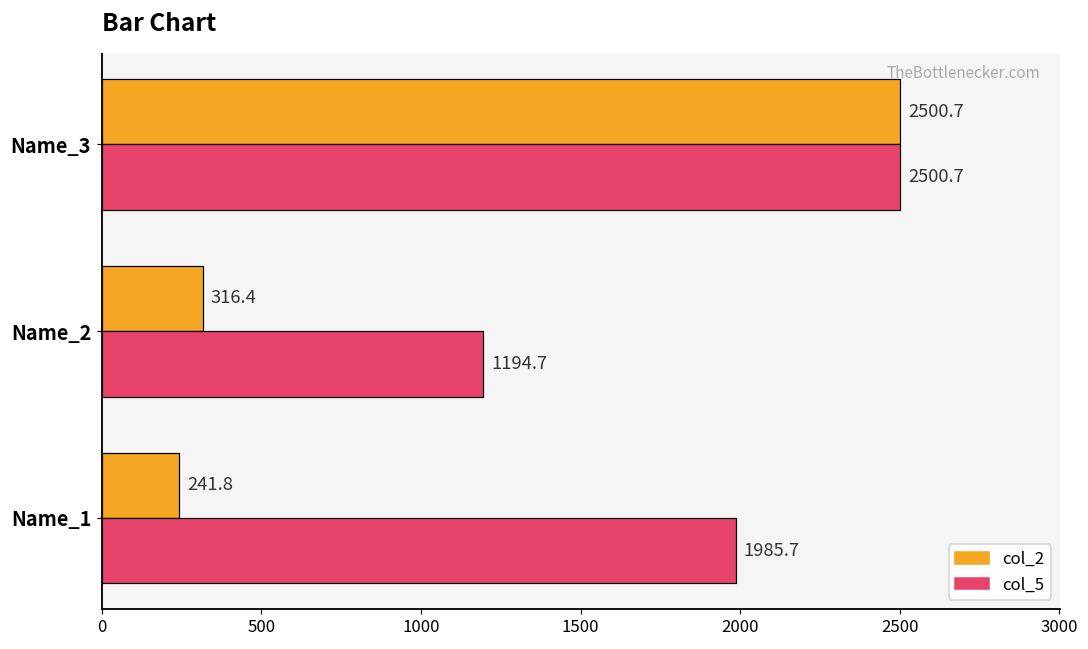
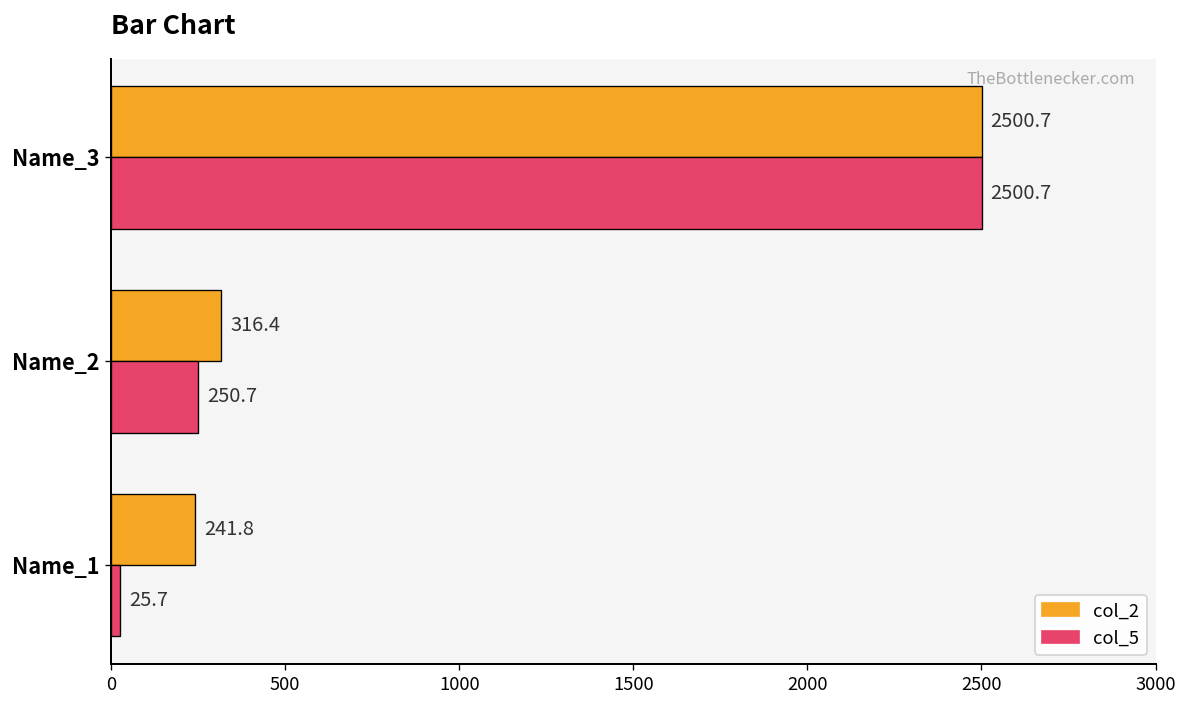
  {
    "col_2": {
      "Name_3": 2500.7,
      "Name_2": 316.4,
      "Name_1": 241.8
    },
    "col_5": {
      "Name_3": 2500.7,
-     "Name_2": 1194.7,
-     "Name_1": 1985.7
+     "Name_2": 250.7,
+     "Name_1": 25.7
    }
  }
